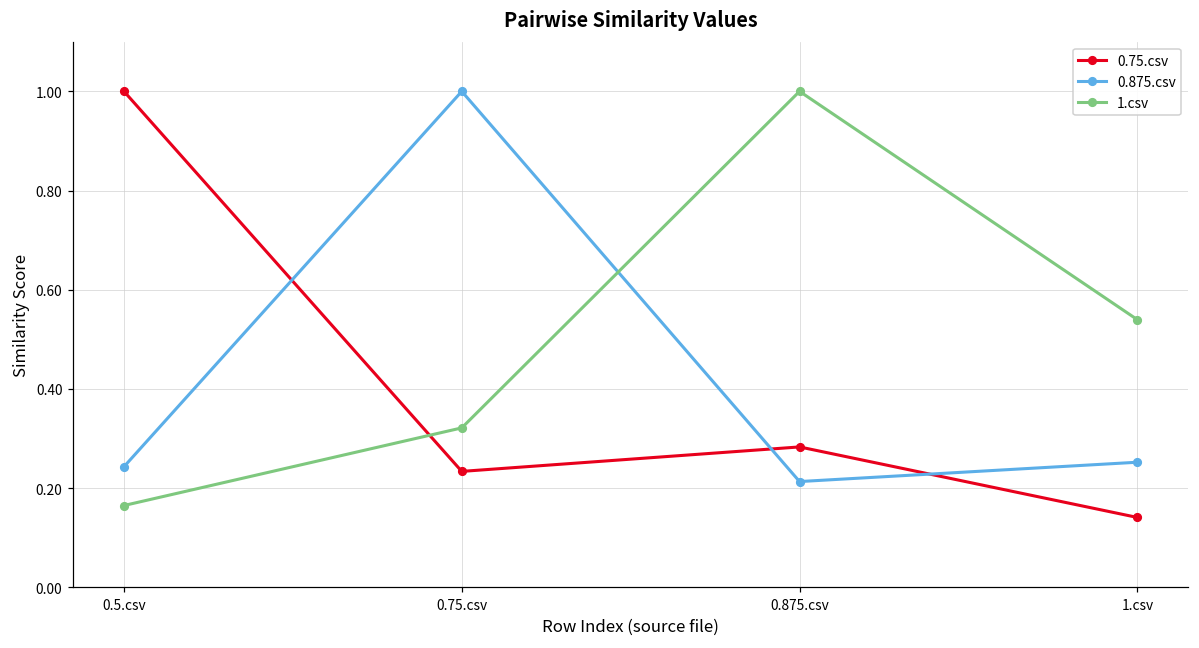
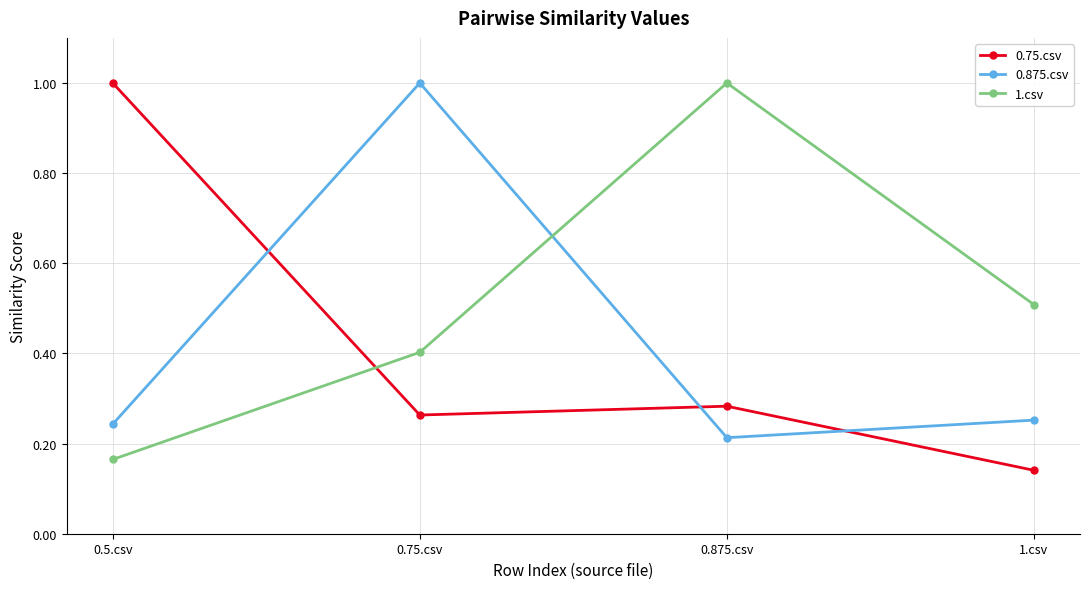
  {
    "0.75.csv": {
      "0.5.csv": 1.00,
-     "0.75.csv": 0.23,
+     "0.75.csv": 0.26,
      "0.875.csv": 0.28,
      "1.csv": 0.14
    },
    "0.875.csv": {
      "0.5.csv": 0.24,
      "0.75.csv": 1.00,
      "0.875.csv": 0.21,
      "1.csv": 0.25
    },
    "1.csv": {
      "0.5.csv": 0.16,
-     "0.75.csv": 0.32,
+     "0.75.csv": 0.40,
      "0.875.csv": 1.00,
-     "1.csv": 0.54
+     "1.csv": 0.51
    }
  }
